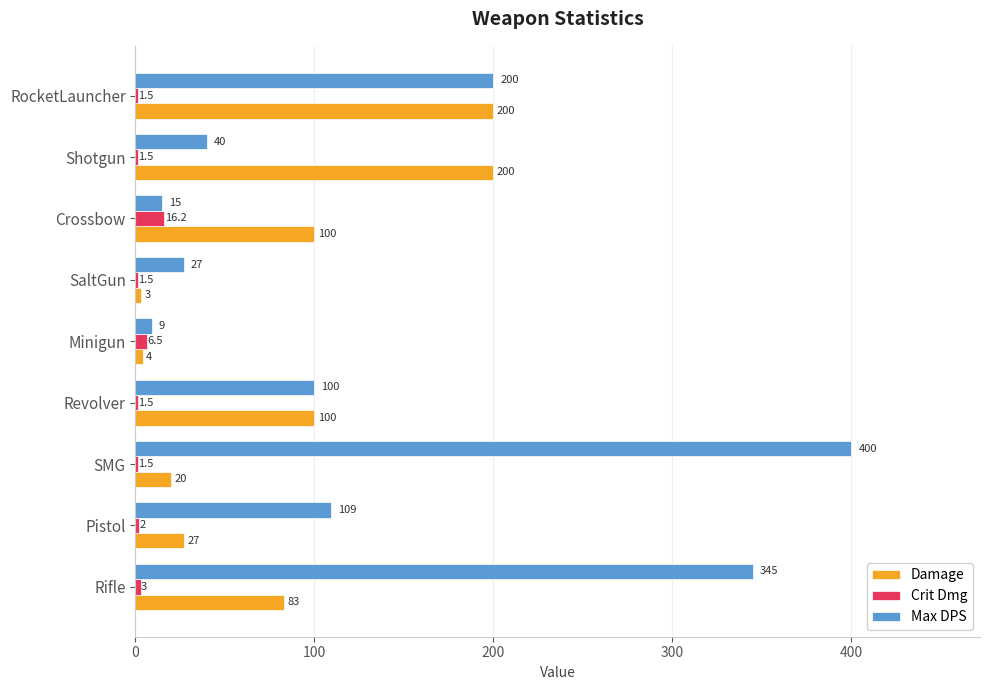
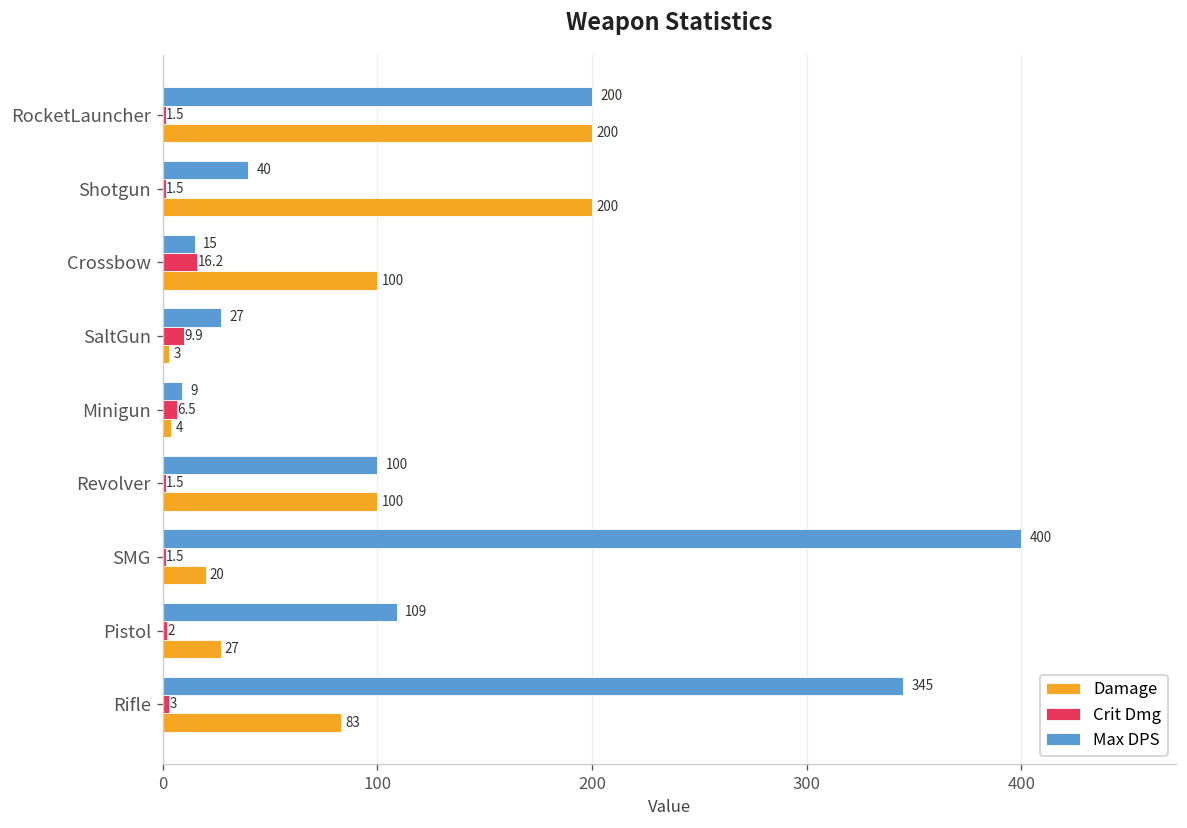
  {
    "Damage": {
      "RocketLauncher": 200,
      "Shotgun": 200,
      "Crossbow": 100,
      "SaltGun": 3,
      "Minigun": 4,
      "Revolver": 100,
      "SMG": 20,
      "Pistol": 27,
      "Rifle": 83
    },
    "Crit Dmg": {
      "RocketLauncher": 1.5,
      "Shotgun": 1.5,
      "Crossbow": 16.2,
-     "SaltGun": 1.5,
+     "SaltGun": 9.9,
      "Minigun": 6.5,
      "Revolver": 1.5,
      "SMG": 1.5,
      "Pistol": 2,
      "Rifle": 3
    },
    "Max DPS": {
      "RocketLauncher": 200,
      "Shotgun": 40,
      "Crossbow": 15,
      "SaltGun": 27,
      "Minigun": 9,
      "Revolver": 100,
      "SMG": 400,
      "Pistol": 109,
      "Rifle": 345
    }
  }
